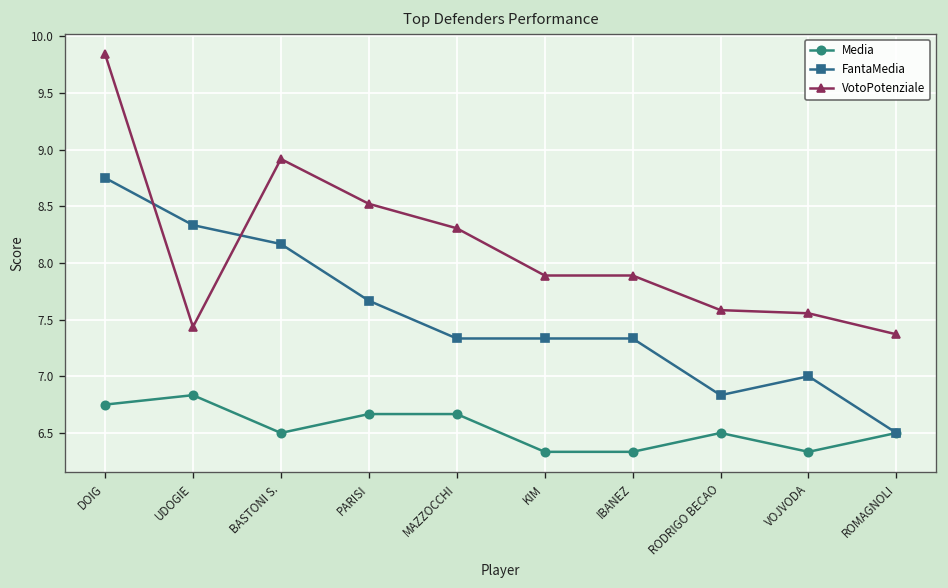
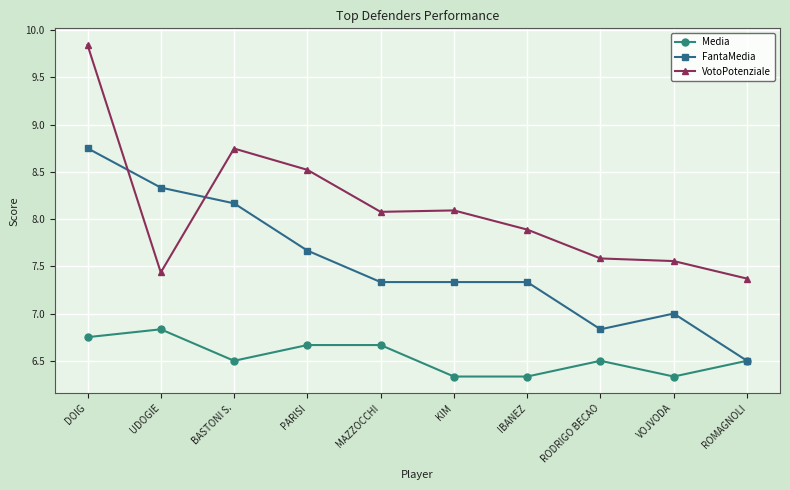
  {
    "VotoPotenziale": {
      "DOIG": 9.8,
      "UDOGIE": 7.4,
-     "BASTONI S.": 8.9,
+     "BASTONI S.": 8.7,
      "PARISI": 8.5,
-     "MAZZOCCHI": 8.3,
-     "KIM": 7.9,
+     "MAZZOCCHI": 8.1,
+     "KIM": 8.1,
      "IBANEZ": 7.9,
      "RODRIGO BECAO": 7.6,
      "VOJVODA": 7.6,
      "ROMAGNOLI": 7.4
    }
  }
